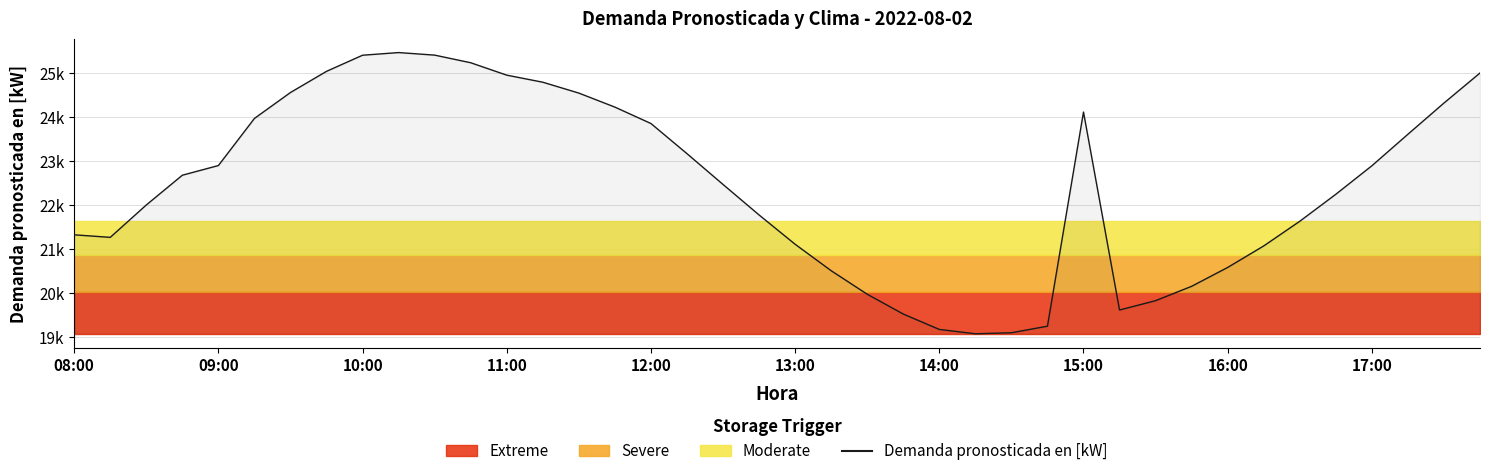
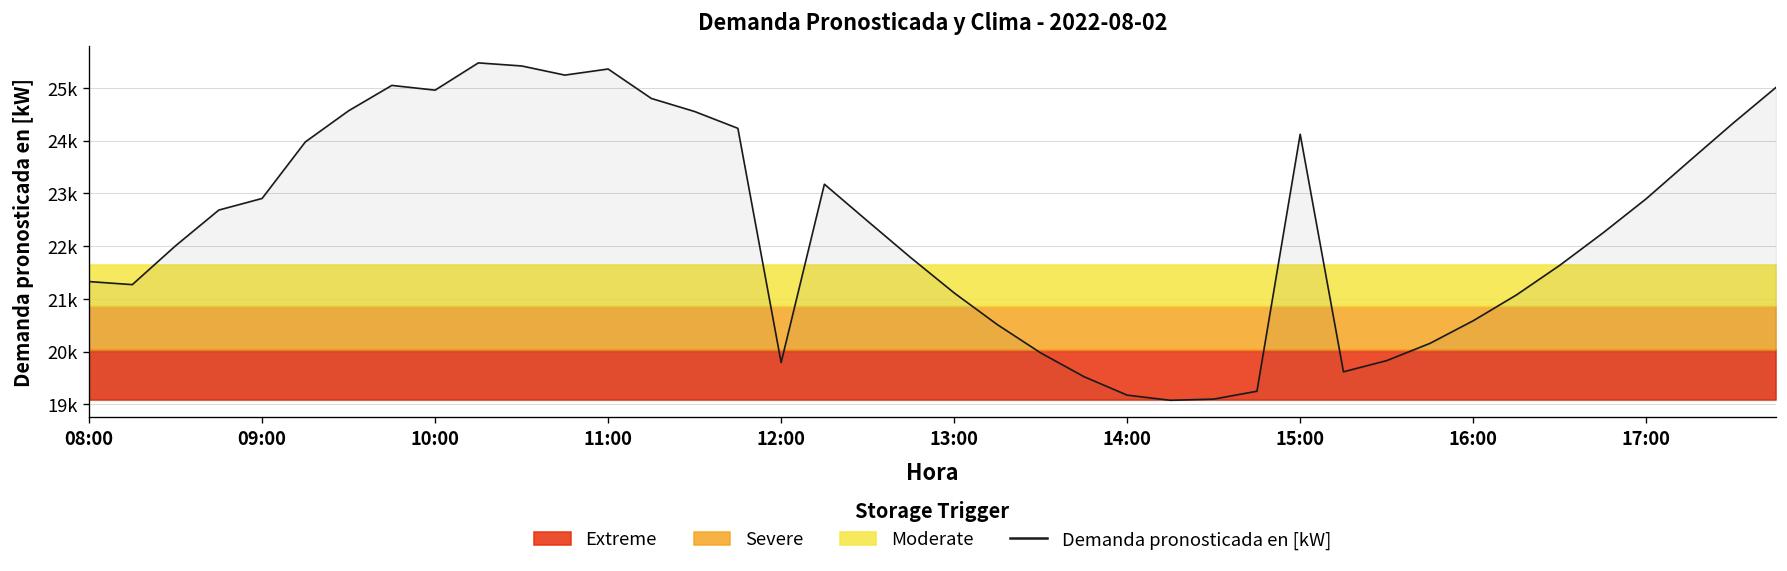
  {
    "Demanda pronosticada en [kW]": {
      "08:00": 21300,
      "09:00": 22900,
-     "10:00": 25400,
-     "11:00": 25000,
-     "12:00": 23900,
+     "10:00": 25000,
+     "11:00": 25400,
+     "12:00": 19800,
      "13:00": 21100,
      "14:00": 19200,
      "15:00": 24100,
      "16:00": 20600,
      "17:00": 22900
    },
    "Extreme": {
      "08:00": 20000,
      "09:00": 20000,
      "10:00": 20000,
      "11:00": 20000,
      "12:00": 20000,
      "13:00": 20000,
      "14:00": 20000,
      "15:00": 20000,
      "16:00": 20000,
      "17:00": 20000
    },
    "Severe": {
      "08:00": 800,
      "09:00": 800,
      "10:00": 800,
      "11:00": 800,
      "12:00": 800,
      "13:00": 800,
      "14:00": 800,
      "15:00": 800,
      "16:00": 800,
      "17:00": 800
    },
    "Moderate": {
      "08:00": 800,
      "09:00": 800,
      "10:00": 800,
      "11:00": 800,
      "12:00": 800,
      "13:00": 800,
      "14:00": 800,
      "15:00": 800,
      "16:00": 800,
      "17:00": 800
    }
  }
